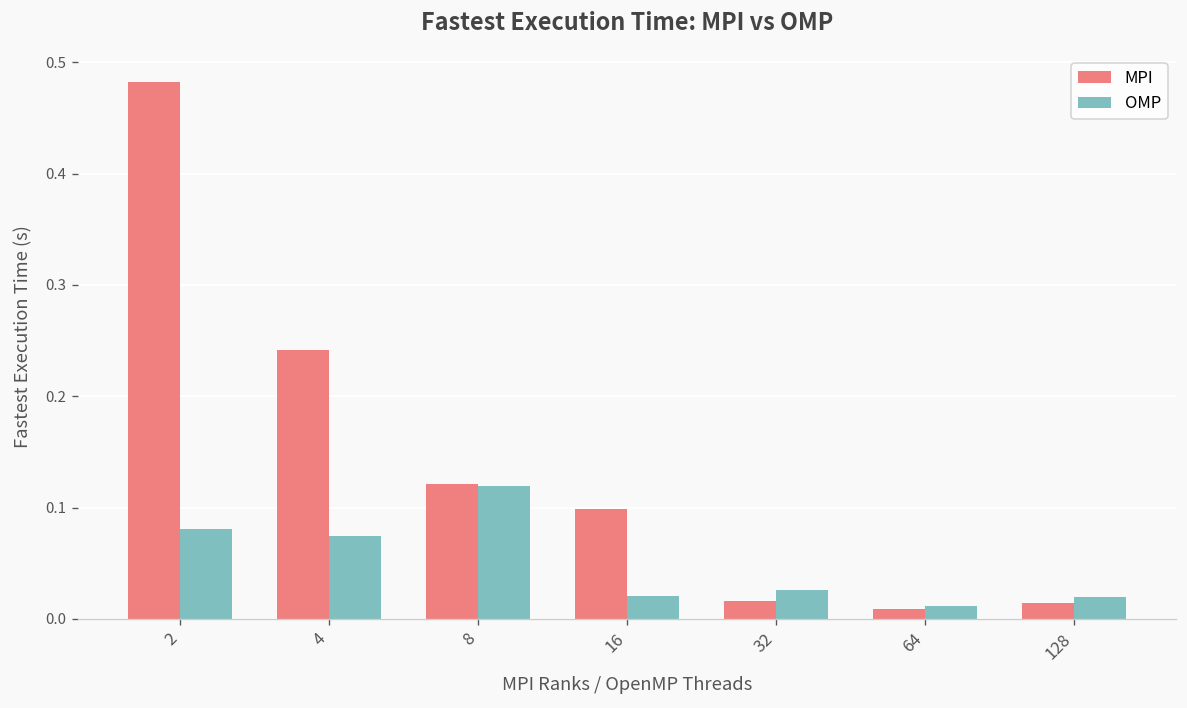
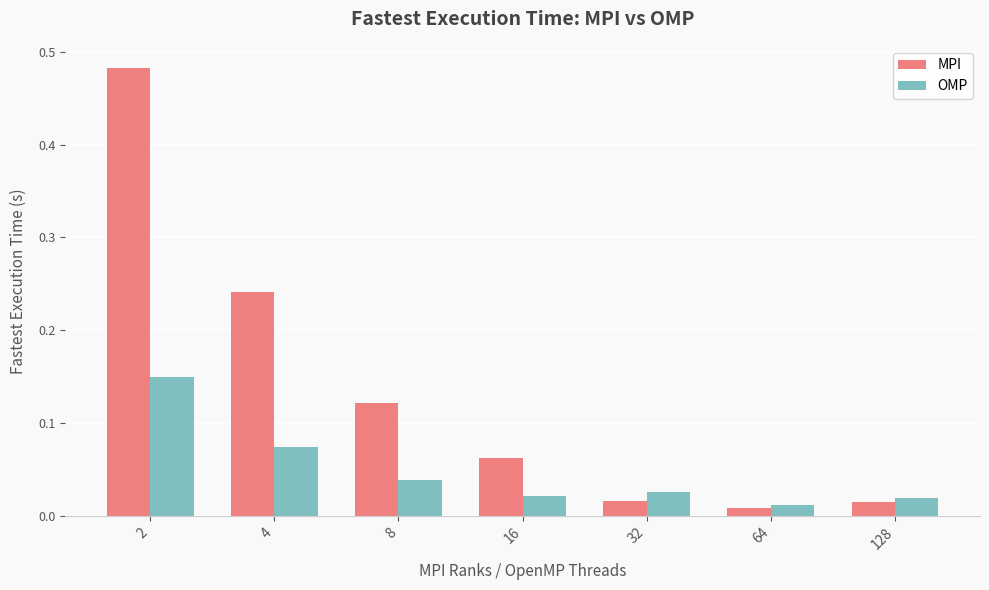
  {
    "MPI": {
      "2": 0.48,
      "4": 0.24,
      "8": 0.12,
-     "16": 0.10,
+     "16": 0.06,
      "32": 0.02,
      "64": 0.01,
      "128": 0.01
    },
    "OMP": {
-     "2": 0.08,
+     "2": 0.15,
      "4": 0.07,
-     "8": 0.12,
+     "8": 0.04,
      "16": 0.02,
      "32": 0.03,
      "64": 0.01,
      "128": 0.02
    }
  }
